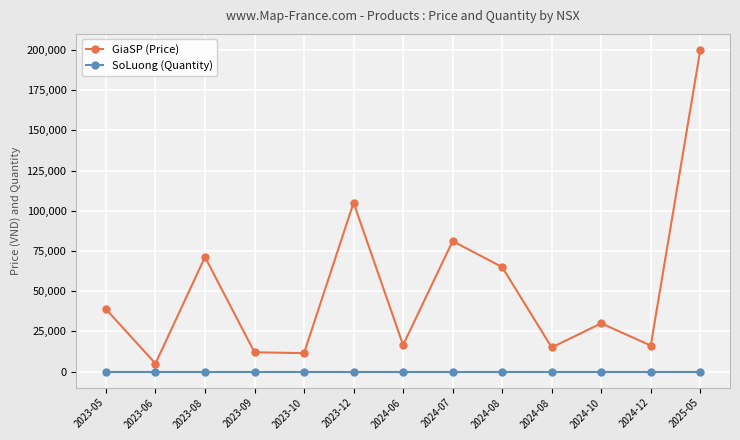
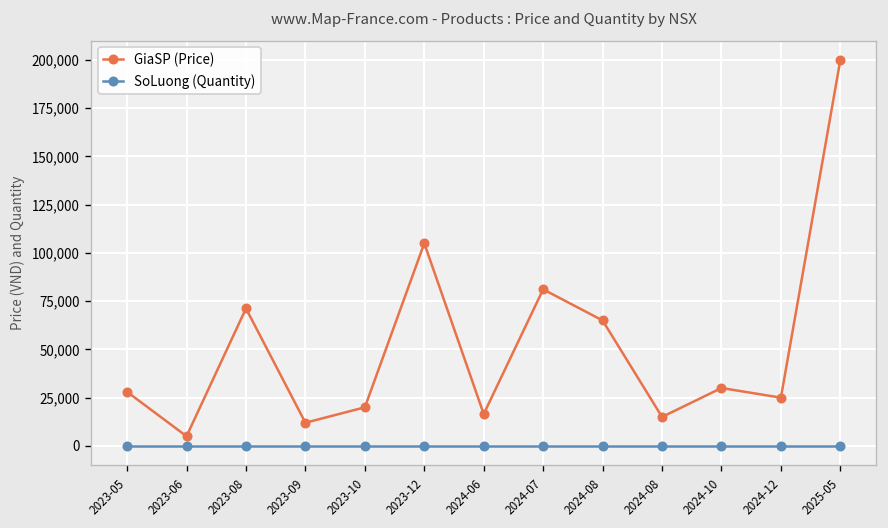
  {
    "GiaSP (Price)": {
-     "2023-05": "39,000",
+     "2023-05": "28,000",
      "2023-06": "5,000",
      "2023-08": "71,000",
      "2023-09": "12,000",
-     "2023-10": "11,000",
+     "2023-10": "20,000",
      "2023-12": "105,000",
      "2024-06": "17,000",
      "2024-07": "81,000",
      "2024-10": "30,000",
-     "2024-12": "16,000",
+     "2024-12": "25,000",
      "2025-05": "200,000"
    },
    "SoLuong (Quantity)": {
      "2023-05": "0",
      "2023-06": "0",
      "2023-08": "0",
      "2023-09": "0",
      "2023-10": "0",
      "2023-12": "0",
      "2024-06": "0",
      "2024-07": "0",
      "2024-10": "0",
      "2024-12": "0",
      "2025-05": "0"
    }
  }
